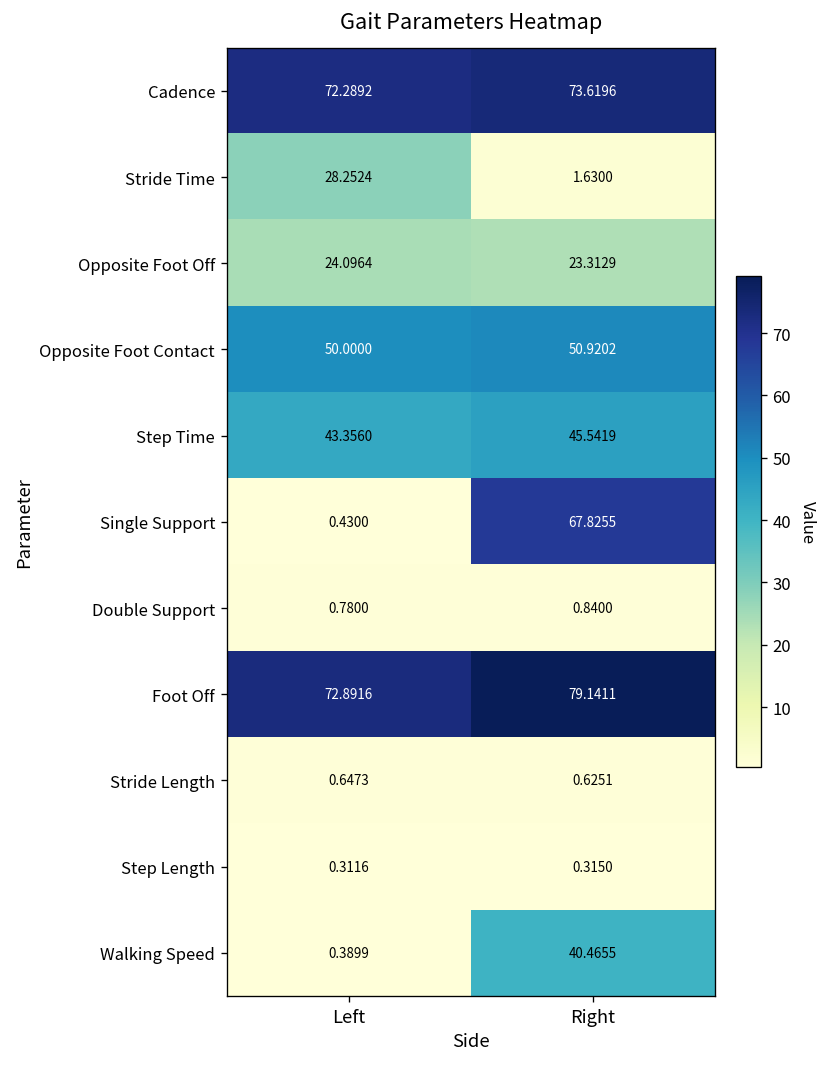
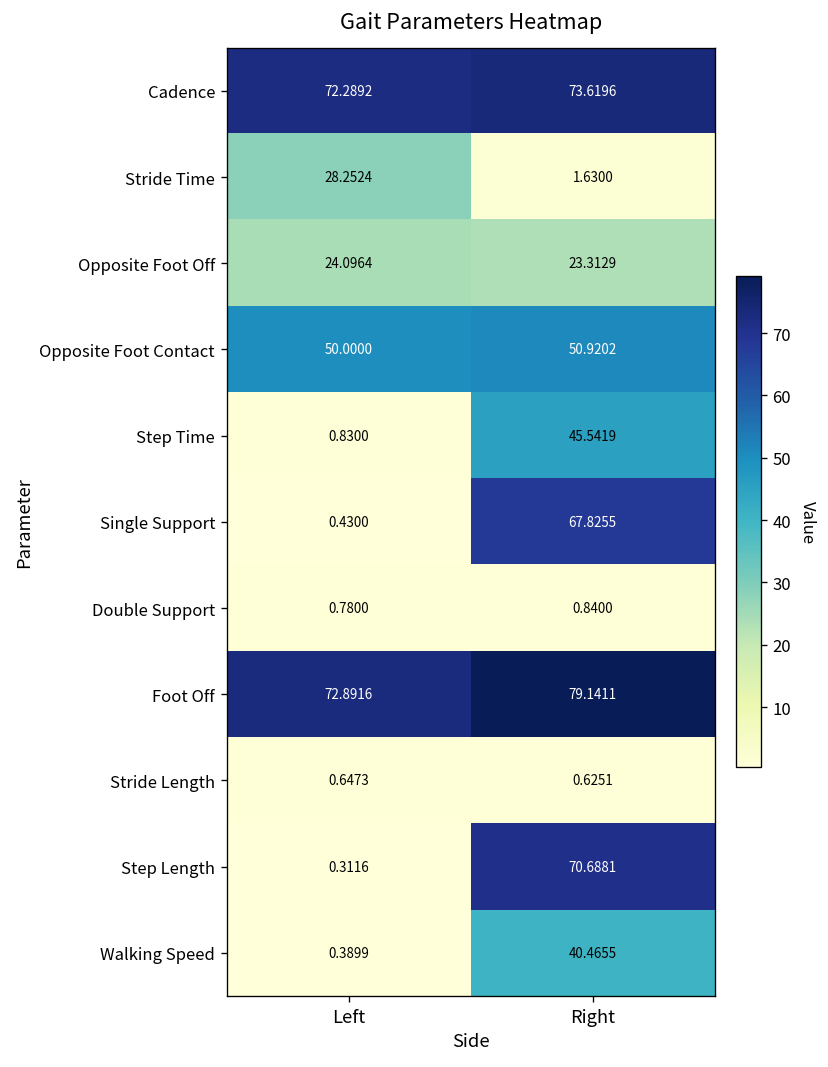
  {
    "Cadence": {
      "Left": 72.2892,
      "Right": 73.6196
    },
    "Stride Time": {
      "Left": 28.2524,
      "Right": 1.6300
    },
    "Opposite Foot Off": {
      "Left": 24.0964,
      "Right": 23.3129
    },
    "Opposite Foot Contact": {
      "Left": 50.0000,
      "Right": 50.9202
    },
    "Step Time": {
-     "Left": 43.3560,
+     "Left": 0.8300,
      "Right": 45.5419
    },
    "Single Support": {
      "Left": 0.4300,
      "Right": 67.8255
    },
    "Double Support": {
      "Left": 0.7800,
      "Right": 0.8400
    },
    "Foot Off": {
      "Left": 72.8916,
      "Right": 79.1411
    },
    "Stride Length": {
      "Left": 0.6473,
      "Right": 0.6251
    },
    "Step Length": {
      "Left": 0.3116,
-     "Right": 0.3150
+     "Right": 70.6881
    },
    "Walking Speed": {
      "Left": 0.3899,
      "Right": 40.4655
    }
  }
